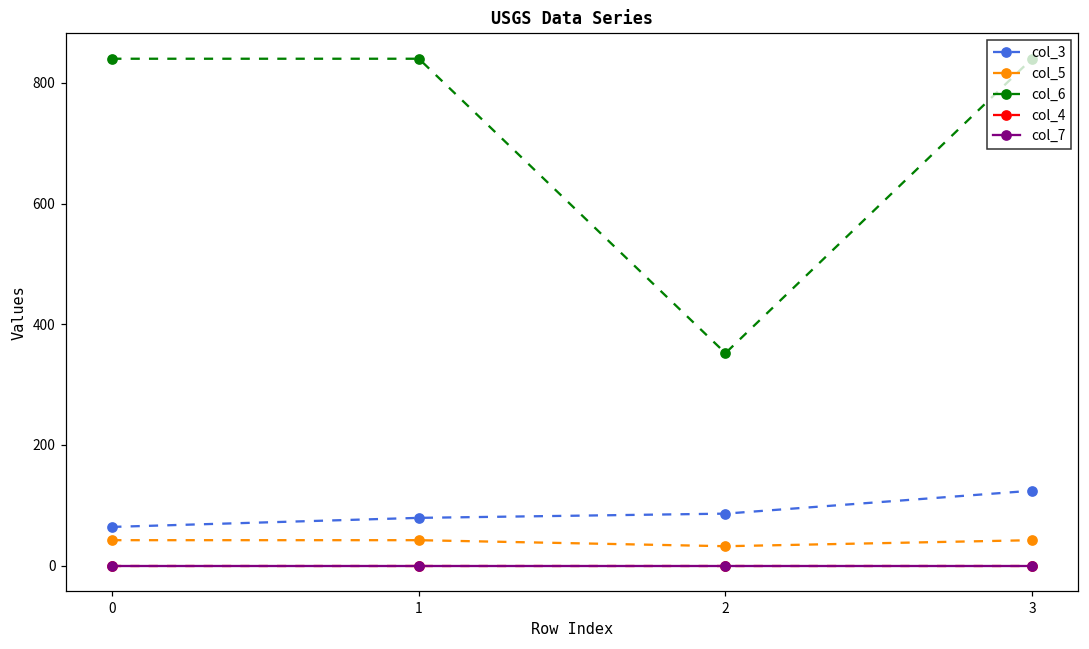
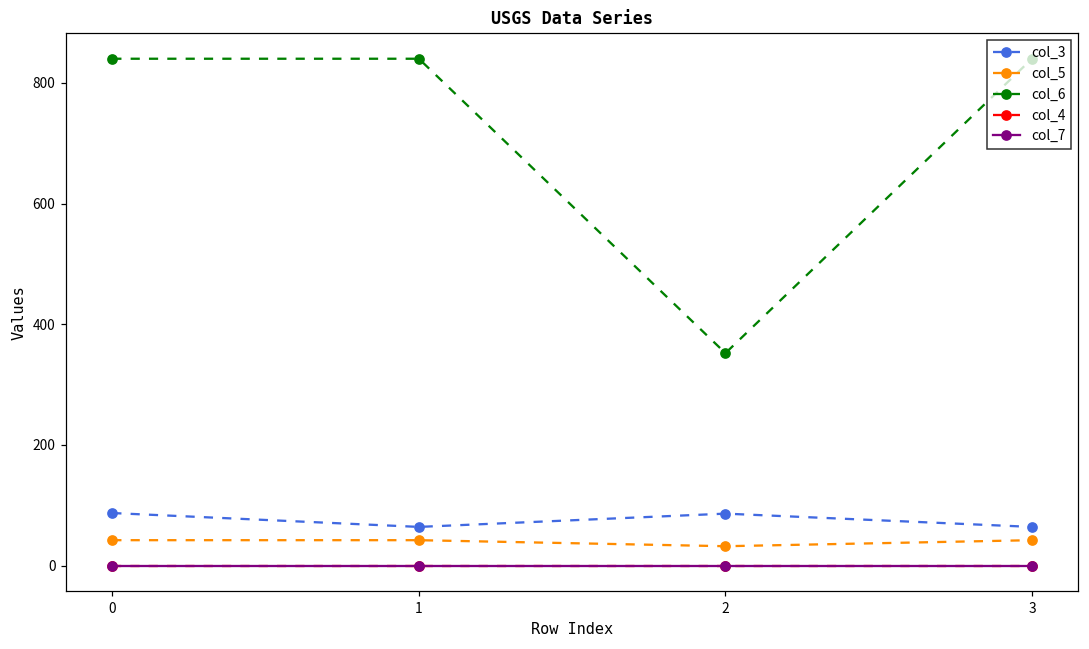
  {
    "col_3": {
-     "0": 60,
-     "1": 80,
+     "0": 90,
+     "1": 60,
      "2": 90,
-     "3": 120
+     "3": 60
    },
    "col_5": {
      "0": 40,
      "1": 40,
      "2": 30,
      "3": 40
    },
    "col_6": {
      "0": 840,
      "1": 840,
      "2": 350
    }
  }
